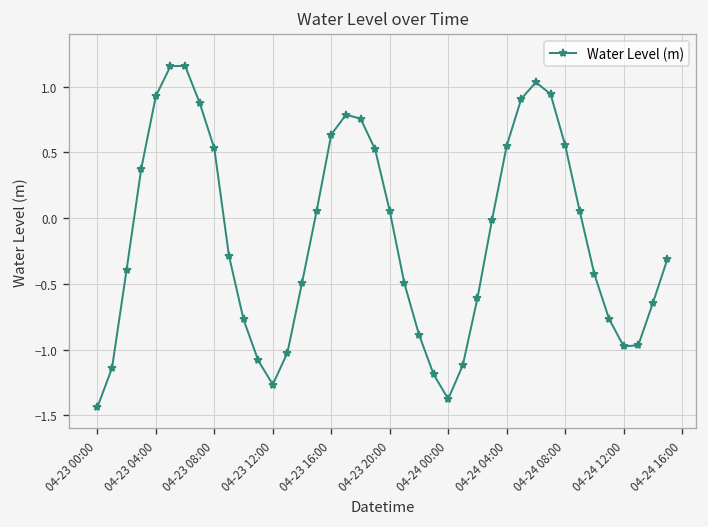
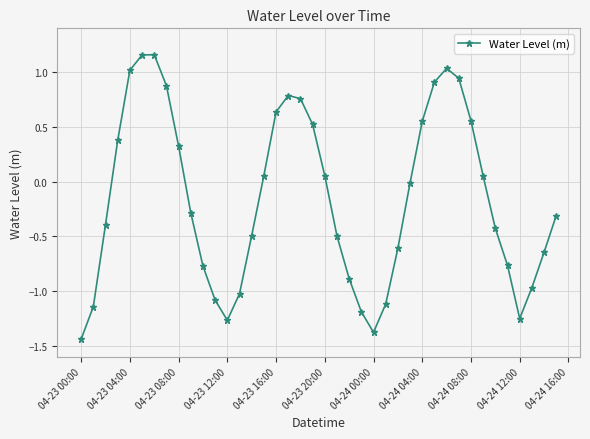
  {
    "04-23 00:00": -1.44,
-   "04-23 04:00": 0.93,
-   "04-23 08:00": 0.53,
+   "04-23 04:00": 1.02,
+   "04-23 08:00": 0.32,
    "04-23 12:00": -1.27,
    "04-23 16:00": 0.64,
    "04-23 20:00": 0.05,
    "04-24 00:00": -1.38,
    "04-24 04:00": 0.55,
    "04-24 08:00": 0.55,
-   "04-24 12:00": -0.98
+   "04-24 12:00": -1.25
  }
